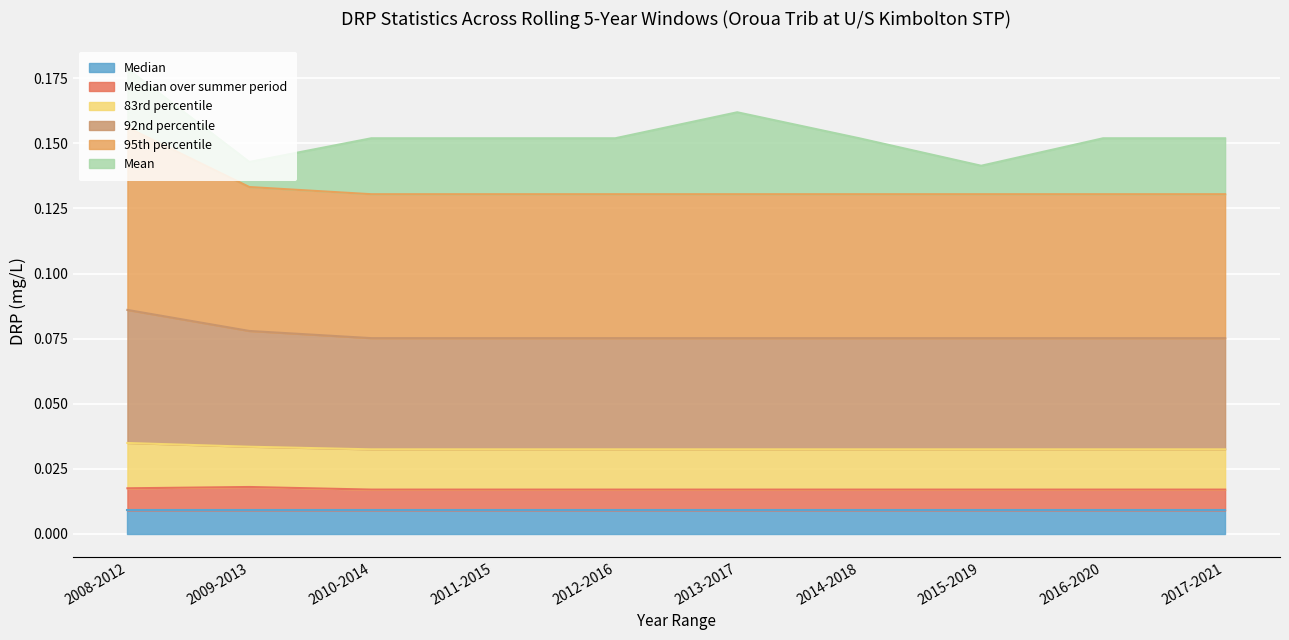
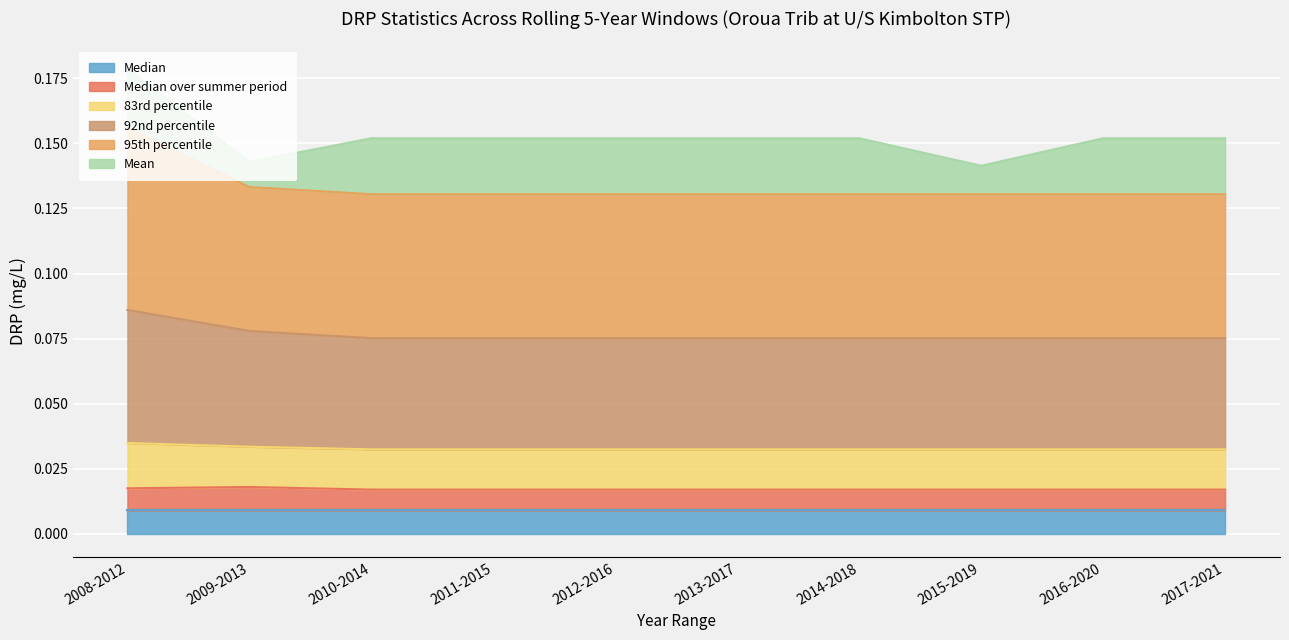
  {
    "Median": {
      "2008-2012": 0.009,
      "2009-2013": 0.009,
      "2010-2014": 0.009,
      "2011-2015": 0.009,
      "2012-2016": 0.009,
      "2013-2017": 0.009,
      "2014-2018": 0.009,
      "2015-2019": 0.009,
      "2016-2020": 0.009,
      "2017-2021": 0.009
    },
    "Mean": {
      "2010-2014": 0.021,
      "2011-2015": 0.021,
      "2012-2016": 0.021,
-     "2013-2017": 0.031,
+     "2013-2017": 0.021,
      "2014-2018": 0.021,
      "2015-2019": 0.011,
      "2016-2020": 0.021,
      "2017-2021": 0.021
    }
  }
